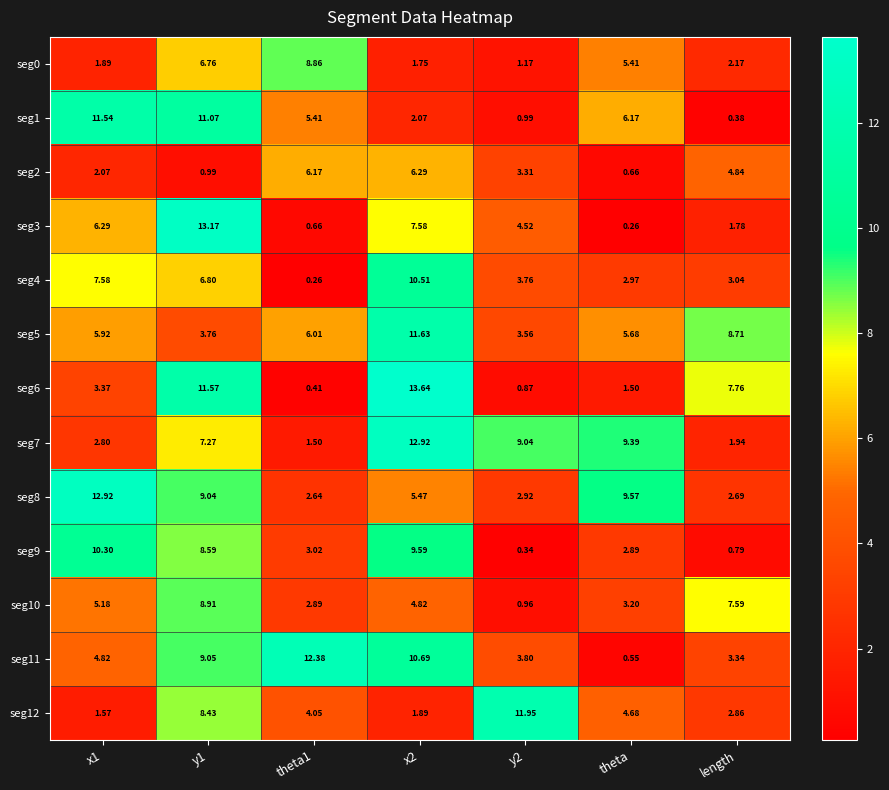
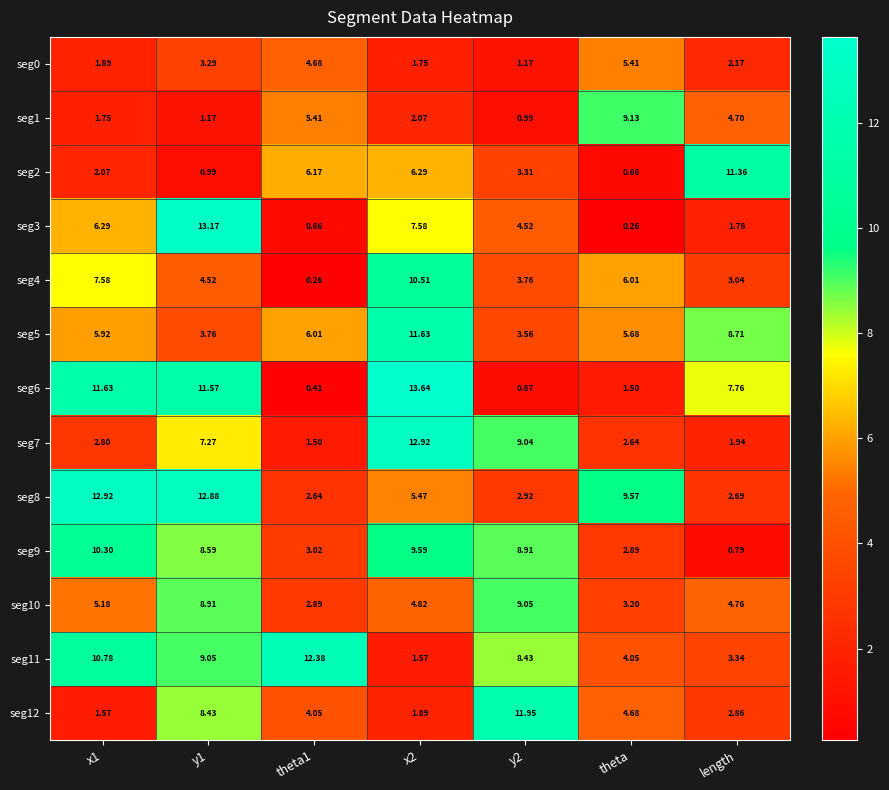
  {
    "seg0": {
      "x1": 1.89,
-     "y1": 6.76,
-     "theta1": 8.86,
+     "y1": 3.29,
+     "theta1": 4.68,
      "x2": 1.75,
      "y2": 1.17,
      "theta": 5.41,
      "length": 2.17
    },
    "seg1": {
-     "x1": 11.54,
-     "y1": 11.07,
+     "x1": 1.75,
+     "y1": 1.17,
      "theta1": 5.41,
      "x2": 2.07,
      "y2": 0.99,
-     "theta": 6.17,
-     "length": 0.38
+     "theta": 9.13,
+     "length": 4.70
    },
    "seg2": {
      "x1": 2.07,
      "y1": 0.99,
      "theta1": 6.17,
      "x2": 6.29,
      "y2": 3.31,
      "theta": 0.66,
-     "length": 4.84
+     "length": 11.36
    },
    "seg3": {
      "x1": 6.29,
      "y1": 13.17,
      "theta1": 0.66,
      "x2": 7.58,
      "y2": 4.52,
      "theta": 0.26,
      "length": 1.78
    },
    "seg4": {
      "x1": 7.58,
-     "y1": 6.80,
+     "y1": 4.52,
      "theta1": 0.26,
      "x2": 10.51,
      "y2": 3.76,
-     "theta": 2.97,
+     "theta": 6.01,
      "length": 3.04
    },
    "seg5": {
      "x1": 5.92,
      "y1": 3.76,
      "theta1": 6.01,
      "x2": 11.63,
      "y2": 3.56,
      "theta": 5.68,
      "length": 8.71
    },
    "seg6": {
-     "x1": 3.37,
+     "x1": 11.63,
      "y1": 11.57,
      "theta1": 0.41,
      "x2": 13.64,
      "y2": 0.87,
      "theta": 1.50,
      "length": 7.76
    },
    "seg7": {
      "x1": 2.80,
      "y1": 7.27,
      "theta1": 1.50,
      "x2": 12.92,
      "y2": 9.04,
-     "theta": 9.39,
+     "theta": 2.64,
      "length": 1.94
    },
    "seg8": {
      "x1": 12.92,
-     "y1": 9.04,
+     "y1": 12.88,
      "theta1": 2.64,
      "x2": 5.47,
      "y2": 2.92,
      "theta": 9.57,
      "length": 2.69
    },
    "seg9": {
      "x1": 10.30,
      "y1": 8.59,
      "theta1": 3.02,
      "x2": 9.59,
-     "y2": 0.34,
+     "y2": 8.91,
      "theta": 2.89,
      "length": 0.79
    },
    "seg10": {
      "x1": 5.18,
      "y1": 8.91,
      "theta1": 2.89,
      "x2": 4.82,
-     "y2": 0.96,
+     "y2": 9.05,
      "theta": 3.20,
-     "length": 7.59
+     "length": 4.76
    },
    "seg11": {
-     "x1": 4.82,
+     "x1": 10.78,
      "y1": 9.05,
      "theta1": 12.38,
-     "x2": 10.69,
-     "y2": 3.80,
-     "theta": 0.55,
+     "x2": 1.57,
+     "y2": 8.43,
+     "theta": 4.05,
      "length": 3.34
    },
    "seg12": {
      "x1": 1.57,
      "y1": 8.43,
      "theta1": 4.05,
      "x2": 1.89,
      "y2": 11.95,
      "theta": 4.68,
      "length": 2.86
    }
  }
